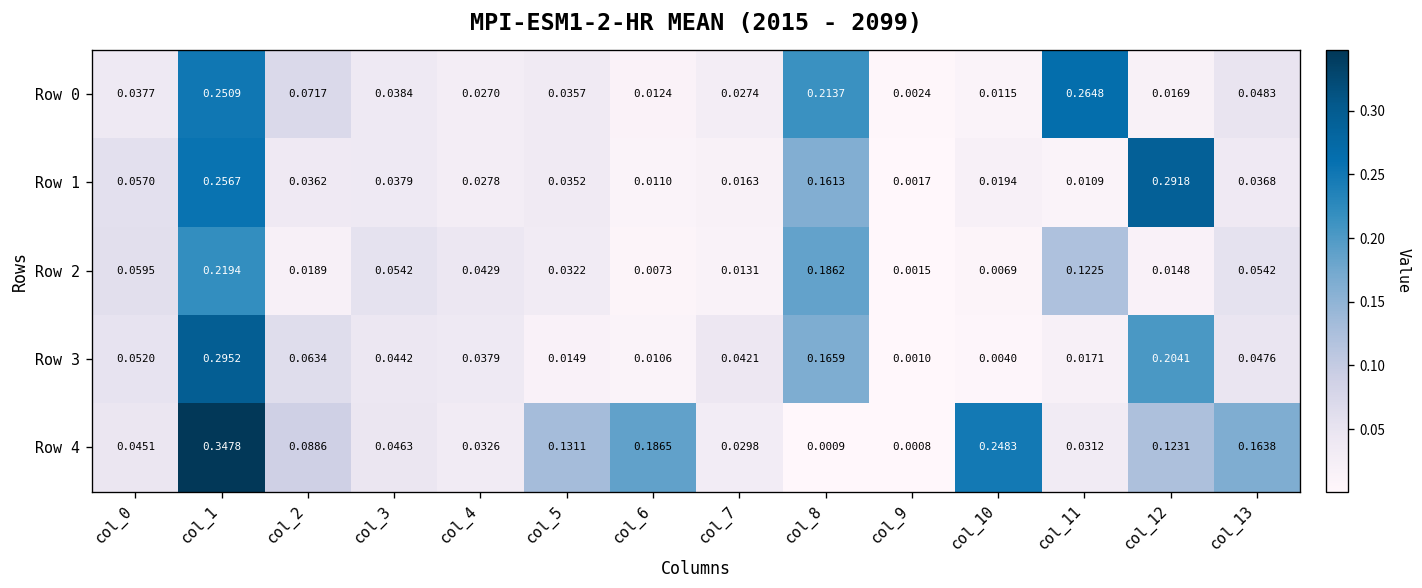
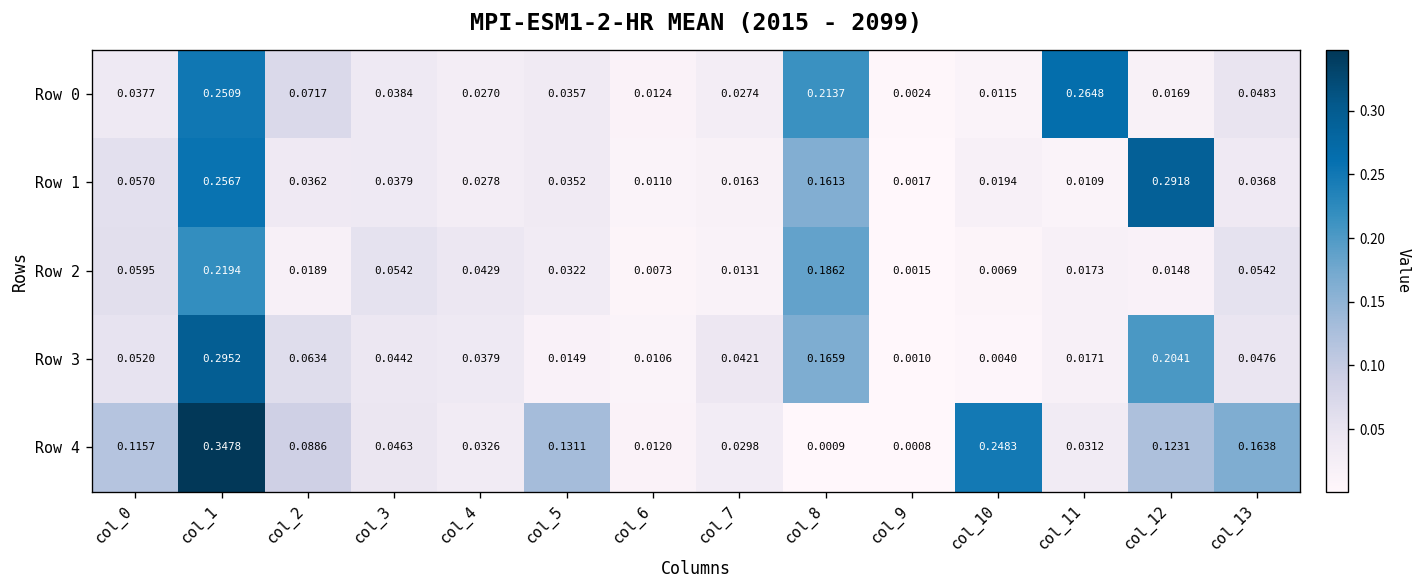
  {
    "Row 0": {
      "col_0": 0.0377,
      "col_1": 0.2509,
      "col_2": 0.0717,
      "col_3": 0.0384,
      "col_4": 0.0270,
      "col_5": 0.0357,
      "col_6": 0.0124,
      "col_7": 0.0274,
      "col_8": 0.2137,
      "col_9": 0.0024,
      "col_10": 0.0115,
      "col_11": 0.2648,
      "col_12": 0.0169,
      "col_13": 0.0483
    },
    "Row 1": {
      "col_0": 0.0570,
      "col_1": 0.2567,
      "col_2": 0.0362,
      "col_3": 0.0379,
      "col_4": 0.0278,
      "col_5": 0.0352,
      "col_6": 0.0110,
      "col_7": 0.0163,
      "col_8": 0.1613,
      "col_9": 0.0017,
      "col_10": 0.0194,
      "col_11": 0.0109,
      "col_12": 0.2918,
      "col_13": 0.0368
    },
    "Row 2": {
      "col_0": 0.0595,
      "col_1": 0.2194,
      "col_2": 0.0189,
      "col_3": 0.0542,
      "col_4": 0.0429,
      "col_5": 0.0322,
      "col_6": 0.0073,
      "col_7": 0.0131,
      "col_8": 0.1862,
      "col_9": 0.0015,
      "col_10": 0.0069,
-     "col_11": 0.1225,
+     "col_11": 0.0173,
      "col_12": 0.0148,
      "col_13": 0.0542
    },
    "Row 3": {
      "col_0": 0.0520,
      "col_1": 0.2952,
      "col_2": 0.0634,
      "col_3": 0.0442,
      "col_4": 0.0379,
      "col_5": 0.0149,
      "col_6": 0.0106,
      "col_7": 0.0421,
      "col_8": 0.1659,
      "col_9": 0.0010,
      "col_10": 0.0040,
      "col_11": 0.0171,
      "col_12": 0.2041,
      "col_13": 0.0476
    },
    "Row 4": {
-     "col_0": 0.0451,
+     "col_0": 0.1157,
      "col_1": 0.3478,
      "col_2": 0.0886,
      "col_3": 0.0463,
      "col_4": 0.0326,
      "col_5": 0.1311,
-     "col_6": 0.1865,
+     "col_6": 0.0120,
      "col_7": 0.0298,
      "col_8": 0.0009,
      "col_9": 0.0008,
      "col_10": 0.2483,
      "col_11": 0.0312,
      "col_12": 0.1231,
      "col_13": 0.1638
    }
  }
